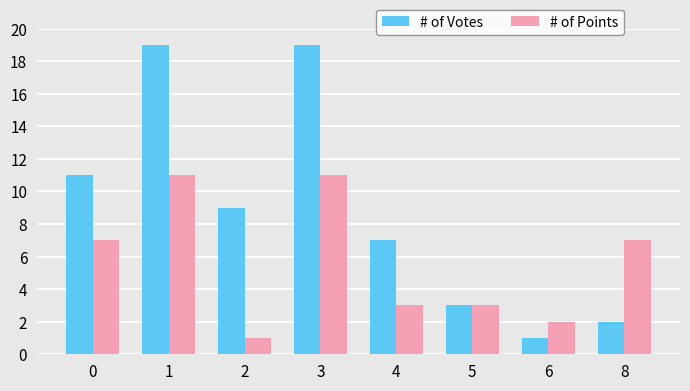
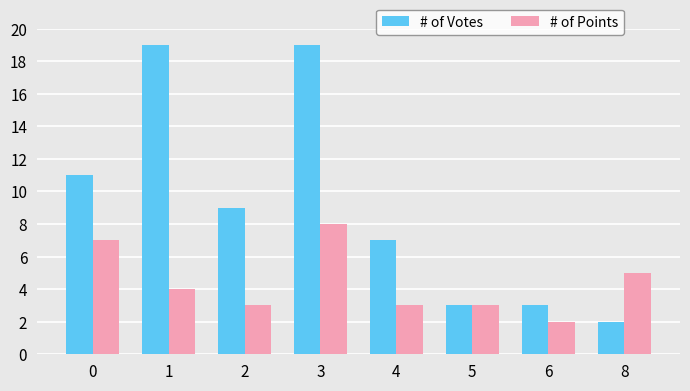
  {
    "# of Votes": {
      "0": 11,
      "1": 19,
      "2": 9,
      "3": 19,
      "4": 7,
      "5": 3,
-     "6": 1,
+     "6": 3,
      "8": 2
    },
    "# of Points": {
      "0": 7,
-     "1": 11,
-     "2": 1,
-     "3": 11,
+     "1": 4,
+     "2": 3,
+     "3": 8,
      "4": 3,
      "5": 3,
      "6": 2,
-     "8": 7
+     "8": 5
    }
  }
